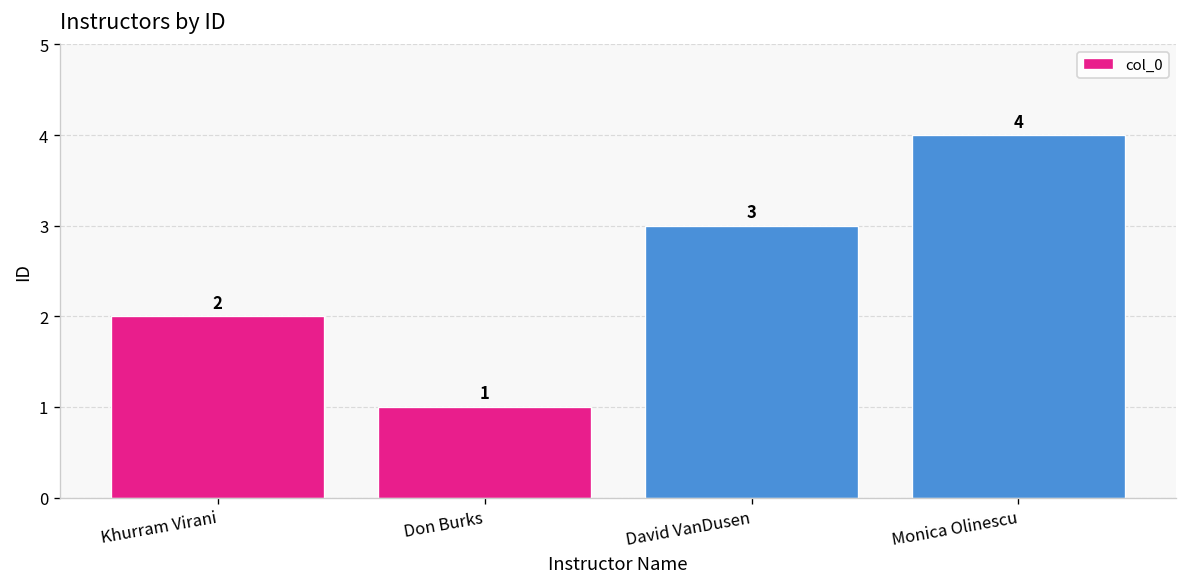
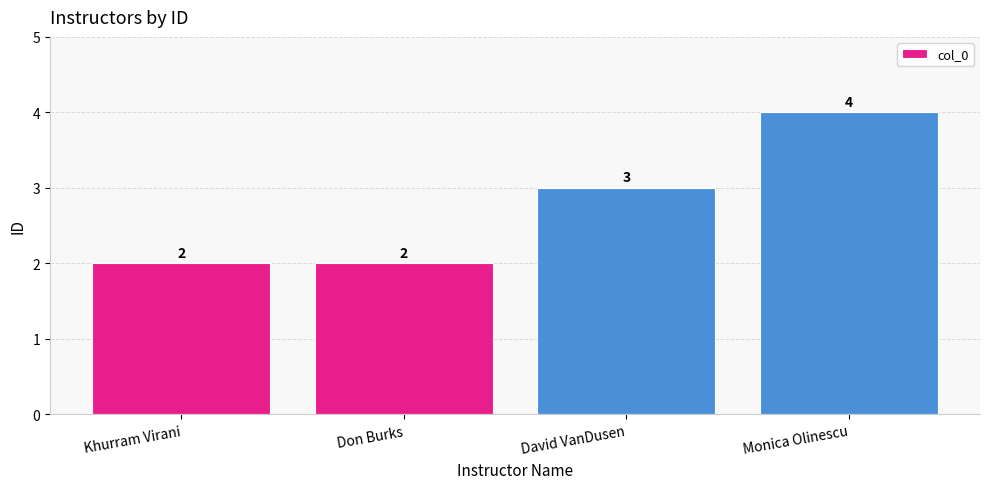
  {
    "Khurram Virani": 2,
-   "Don Burks": 1,
+   "Don Burks": 2,
    "David VanDusen": 3,
    "Monica Olinescu": 4
  }
